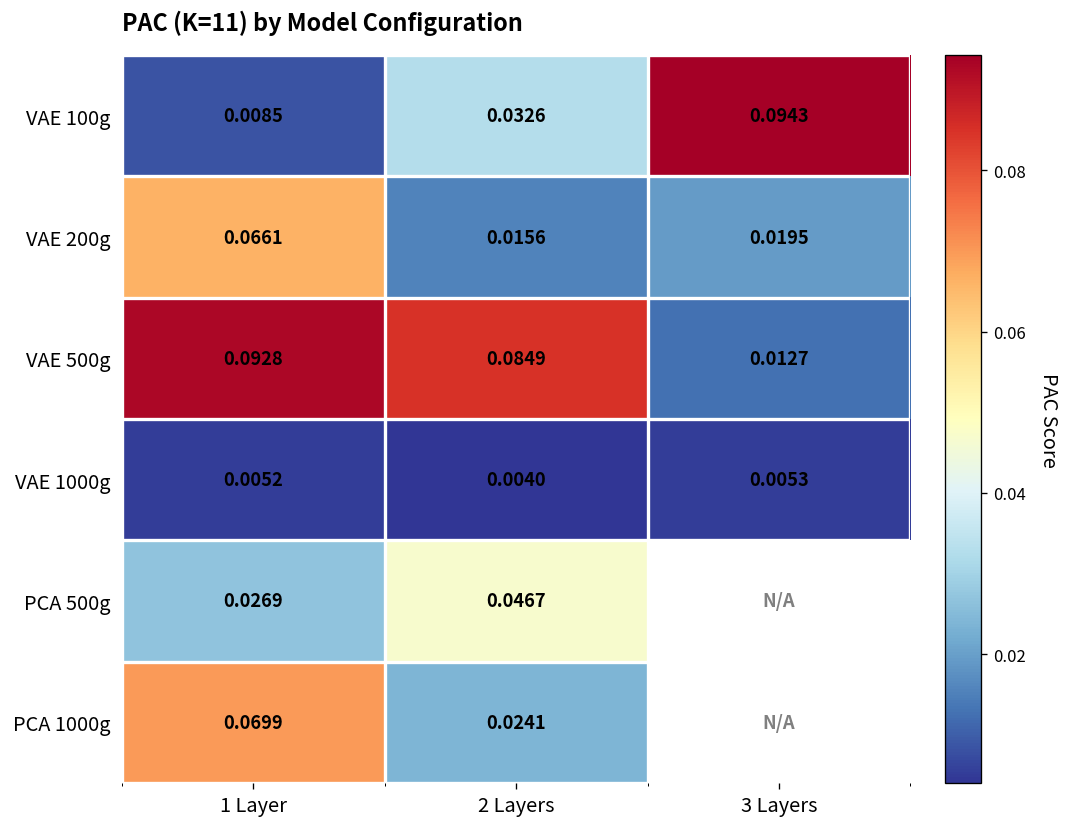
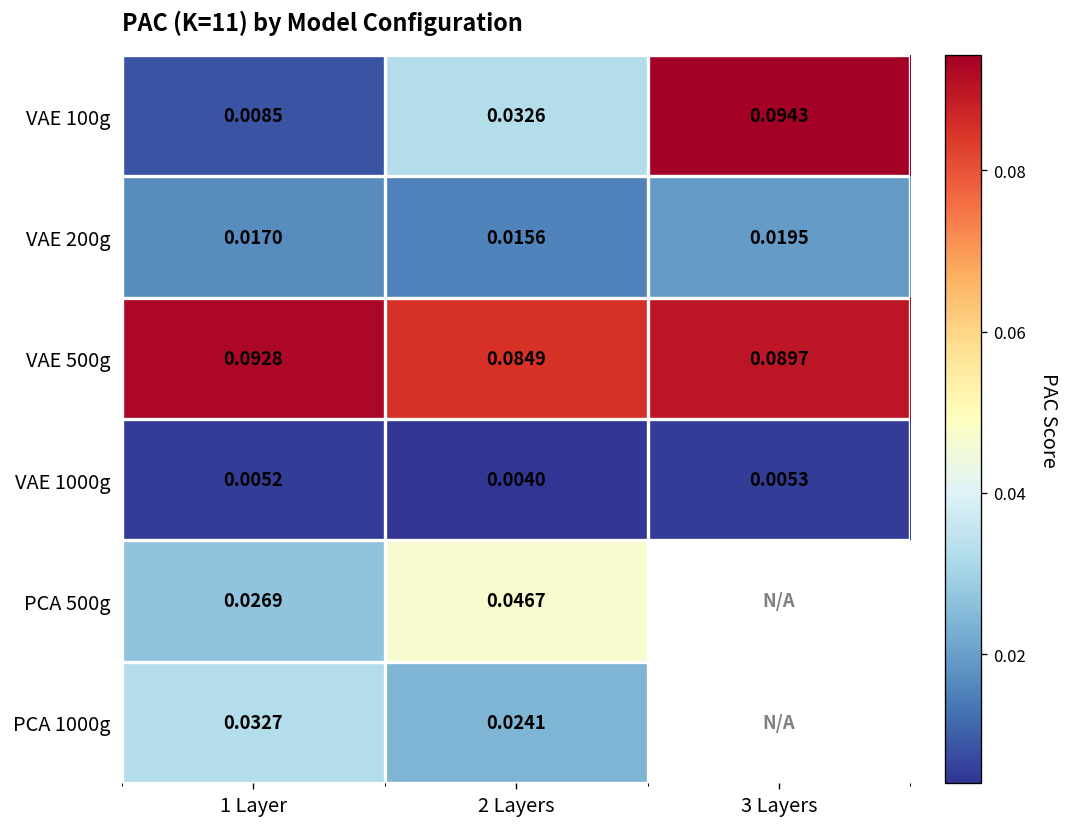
  {
    "VAE 100g": {
      "1 Layer": 0.0085,
      "2 Layers": 0.0326,
      "3 Layers": 0.0943
    },
    "VAE 200g": {
-     "1 Layer": 0.0661,
+     "1 Layer": 0.0170,
      "2 Layers": 0.0156,
      "3 Layers": 0.0195
    },
    "VAE 500g": {
      "1 Layer": 0.0928,
      "2 Layers": 0.0849,
-     "3 Layers": 0.0127
+     "3 Layers": 0.0897
    },
    "VAE 1000g": {
      "1 Layer": 0.0052,
      "2 Layers": 0.0040,
      "3 Layers": 0.0053
    },
    "PCA 500g": {
      "1 Layer": 0.0269,
      "2 Layers": 0.0467
    },
    "PCA 1000g": {
-     "1 Layer": 0.0699,
+     "1 Layer": 0.0327,
      "2 Layers": 0.0241
    }
  }
